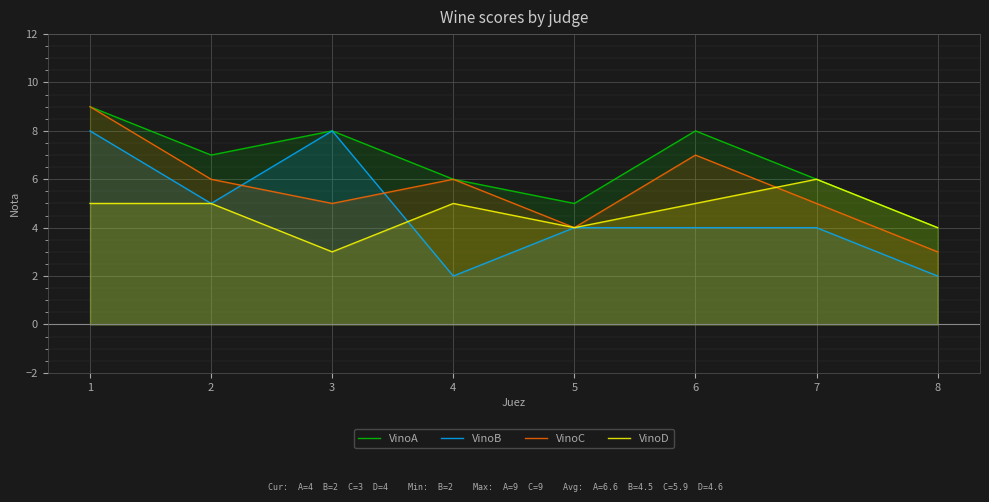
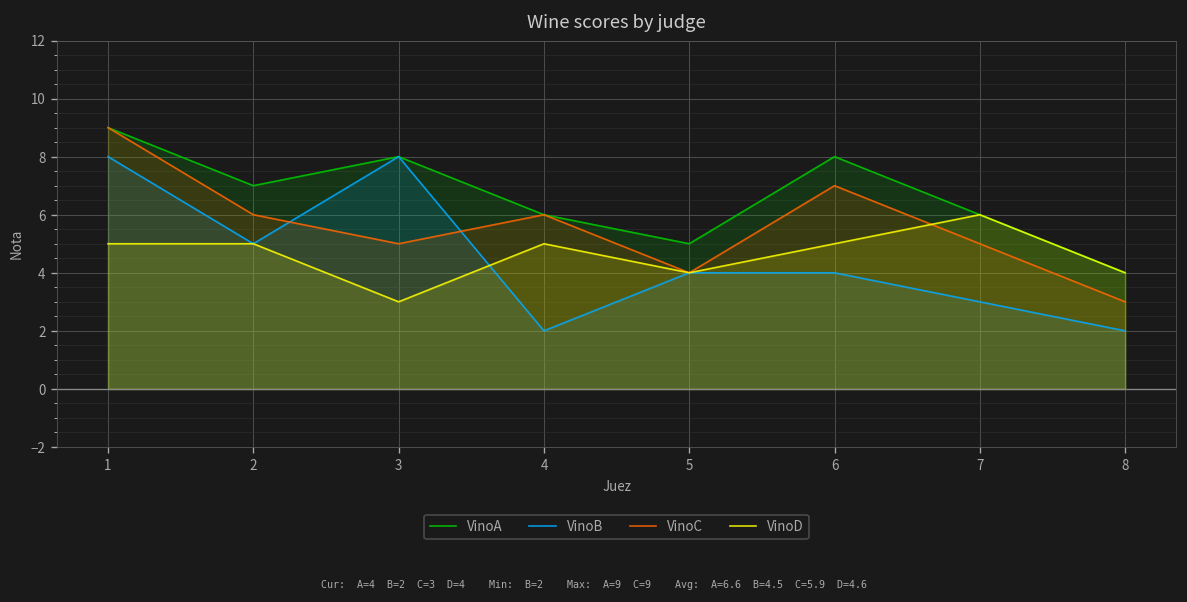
  {
    "VinoA": {
      "2": 7,
      "5": 5,
      "6": 8
    },
    "VinoB": {
      "1": 8,
      "4": 2,
      "6": 4,
-     "7": 4,
+     "7": 3,
      "8": 2
    },
    "VinoC": {
      "2": 6,
      "3": 5,
      "6": 7,
      "7": 5,
      "8": 3
    },
    "VinoD": {
      "1": 5,
      "3": 3,
      "4": 5,
      "6": 5
    }
  }
